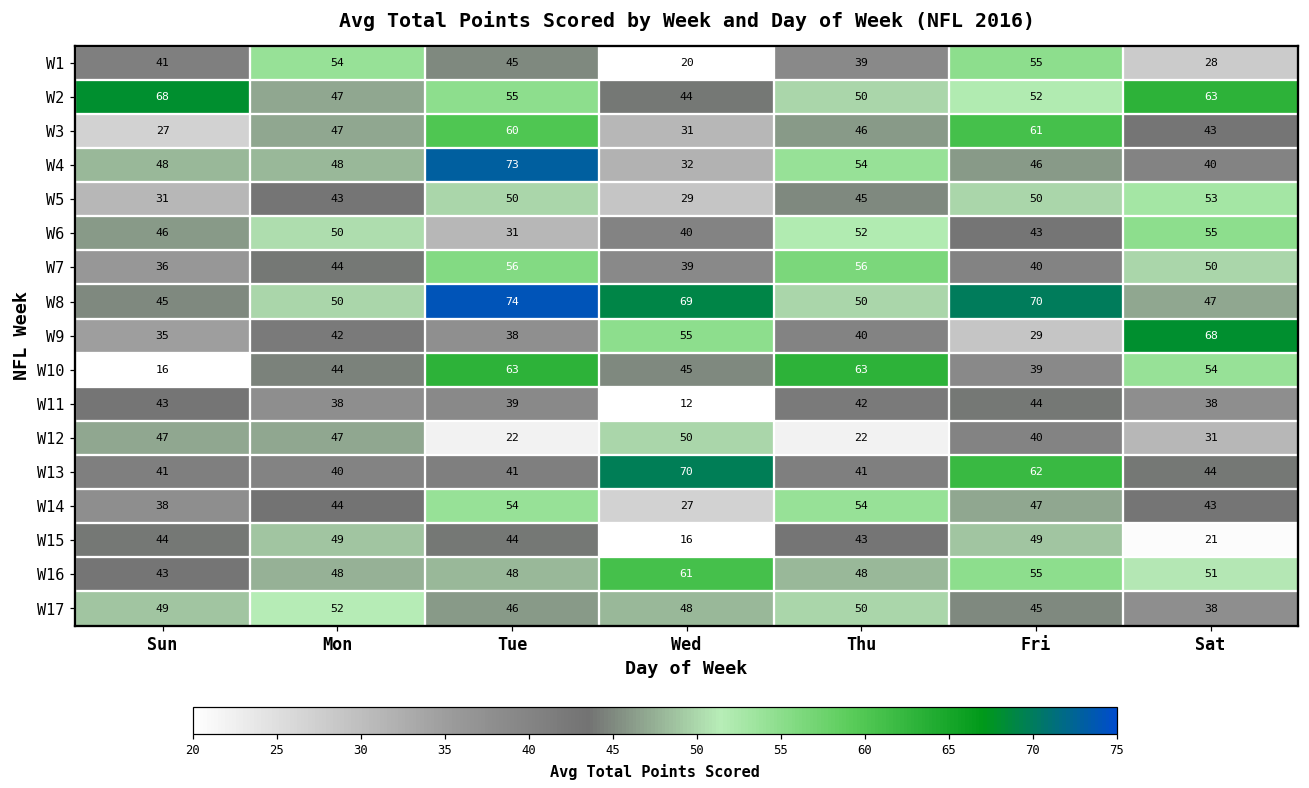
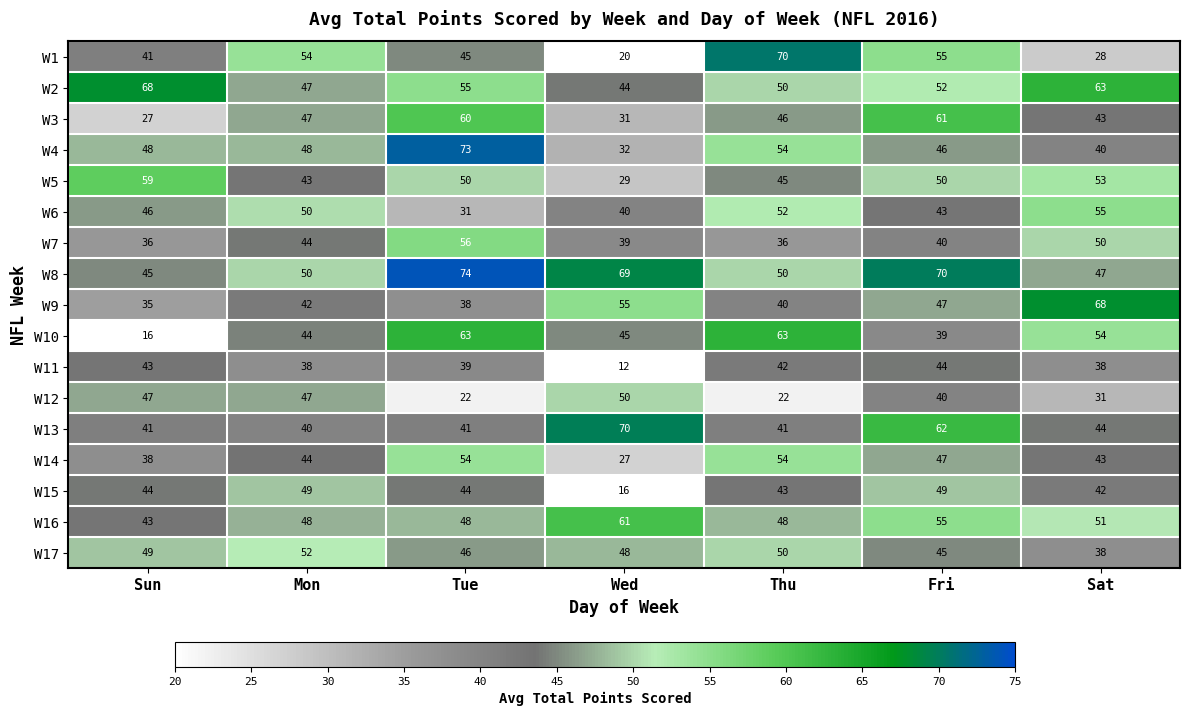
  {
    "W1": {
      "Sun": 41,
      "Mon": 54,
      "Tue": 45,
      "Wed": 20,
-     "Thu": 39,
+     "Thu": 70,
      "Fri": 55,
      "Sat": 28
    },
    "W2": {
      "Sun": 68,
      "Mon": 47,
      "Tue": 55,
      "Wed": 44,
      "Thu": 50,
      "Fri": 52,
      "Sat": 63
    },
    "W3": {
      "Sun": 27,
      "Mon": 47,
      "Tue": 60,
      "Wed": 31,
      "Thu": 46,
      "Fri": 61,
      "Sat": 43
    },
    "W4": {
      "Sun": 48,
      "Mon": 48,
      "Tue": 73,
      "Wed": 32,
      "Thu": 54,
      "Fri": 46,
      "Sat": 40
    },
    "W5": {
-     "Sun": 31,
+     "Sun": 59,
      "Mon": 43,
      "Tue": 50,
      "Wed": 29,
      "Thu": 45,
      "Fri": 50,
      "Sat": 53
    },
    "W6": {
      "Sun": 46,
      "Mon": 50,
      "Tue": 31,
      "Wed": 40,
      "Thu": 52,
      "Fri": 43,
      "Sat": 55
    },
    "W7": {
      "Sun": 36,
      "Mon": 44,
      "Tue": 56,
      "Wed": 39,
-     "Thu": 56,
+     "Thu": 36,
      "Fri": 40,
      "Sat": 50
    },
    "W8": {
      "Sun": 45,
      "Mon": 50,
      "Tue": 74,
      "Wed": 69,
      "Thu": 50,
      "Fri": 70,
      "Sat": 47
    },
    "W9": {
      "Sun": 35,
      "Mon": 42,
      "Tue": 38,
      "Wed": 55,
      "Thu": 40,
-     "Fri": 29,
+     "Fri": 47,
      "Sat": 68
    },
    "W10": {
      "Sun": 16,
      "Mon": 44,
      "Tue": 63,
      "Wed": 45,
      "Thu": 63,
      "Fri": 39,
      "Sat": 54
    },
    "W11": {
      "Sun": 43,
      "Mon": 38,
      "Tue": 39,
      "Wed": 12,
      "Thu": 42,
      "Fri": 44,
      "Sat": 38
    },
    "W12": {
      "Sun": 47,
      "Mon": 47,
      "Tue": 22,
      "Wed": 50,
      "Thu": 22,
      "Fri": 40,
      "Sat": 31
    },
    "W13": {
      "Sun": 41,
      "Mon": 40,
      "Tue": 41,
      "Wed": 70,
      "Thu": 41,
      "Fri": 62,
      "Sat": 44
    },
    "W14": {
      "Sun": 38,
      "Mon": 44,
      "Tue": 54,
      "Wed": 27,
      "Thu": 54,
      "Fri": 47,
      "Sat": 43
    },
    "W15": {
      "Sun": 44,
      "Mon": 49,
      "Tue": 44,
      "Wed": 16,
      "Thu": 43,
      "Fri": 49,
-     "Sat": 21
+     "Sat": 42
    },
    "W16": {
      "Sun": 43,
      "Mon": 48,
      "Tue": 48,
      "Wed": 61,
      "Thu": 48,
      "Fri": 55,
      "Sat": 51
    },
    "W17": {
      "Sun": 49,
      "Mon": 52,
      "Tue": 46,
      "Wed": 48,
      "Thu": 50,
      "Fri": 45,
      "Sat": 38
    }
  }
